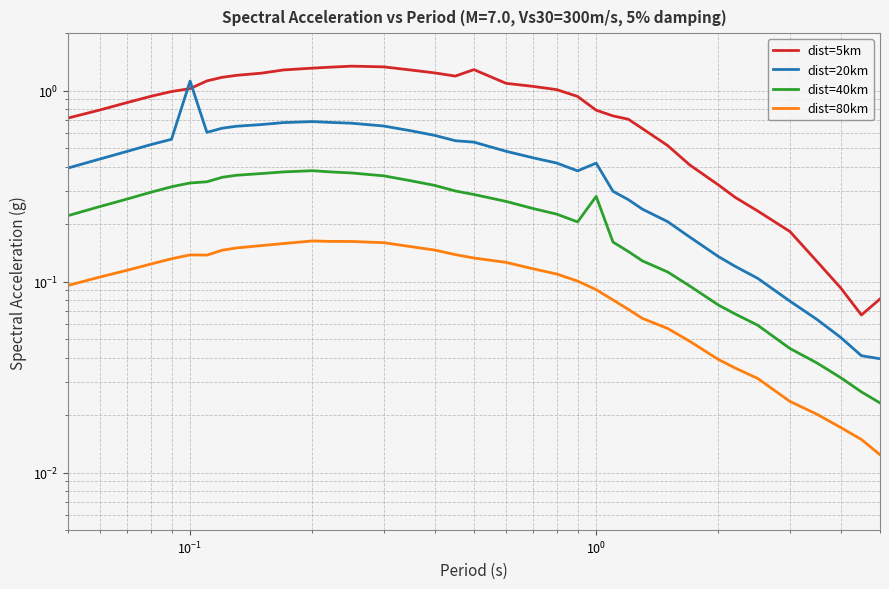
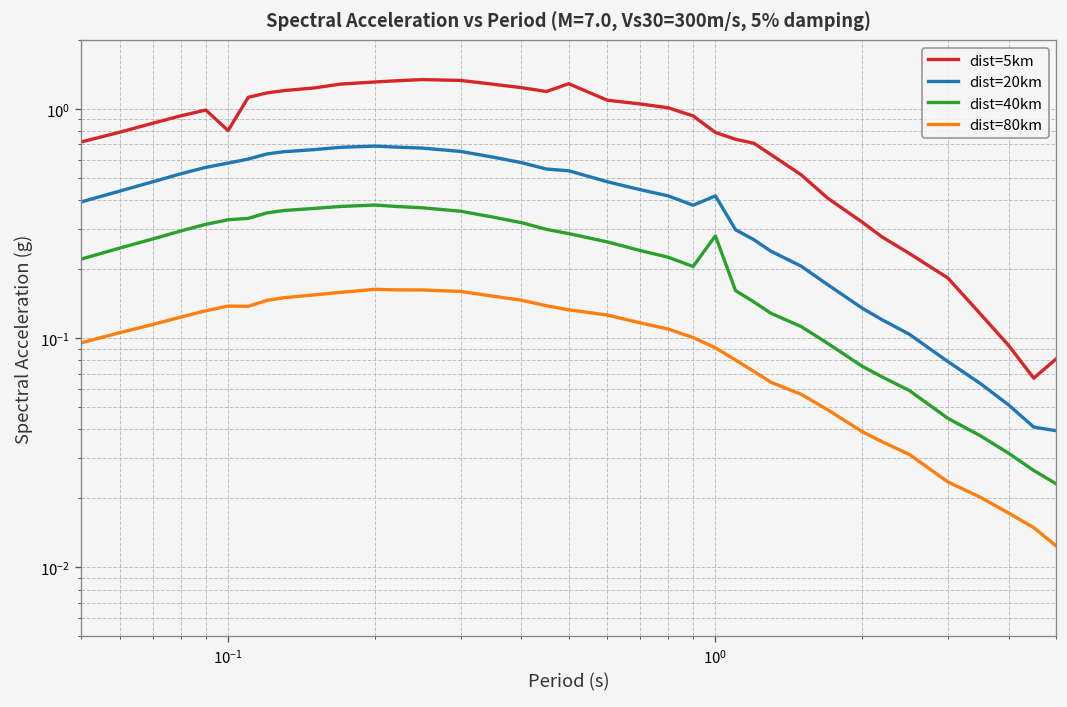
  {
    "dist=5km": {
-     "10^-1": 1.0,
+     "10^-1": 0.81,
      "10^0": 0.79
    },
    "dist=20km": {
-     "10^-1": 1.1,
+     "10^-1": 0.58,
      "10^0": 0.42
    },
    "dist=40km": {
      "10^-1": 0.33,
      "10^0": 0.28
    },
    "dist=80km": {
      "10^-1": 0.14,
      "10^0": 0.09
    }
  }
